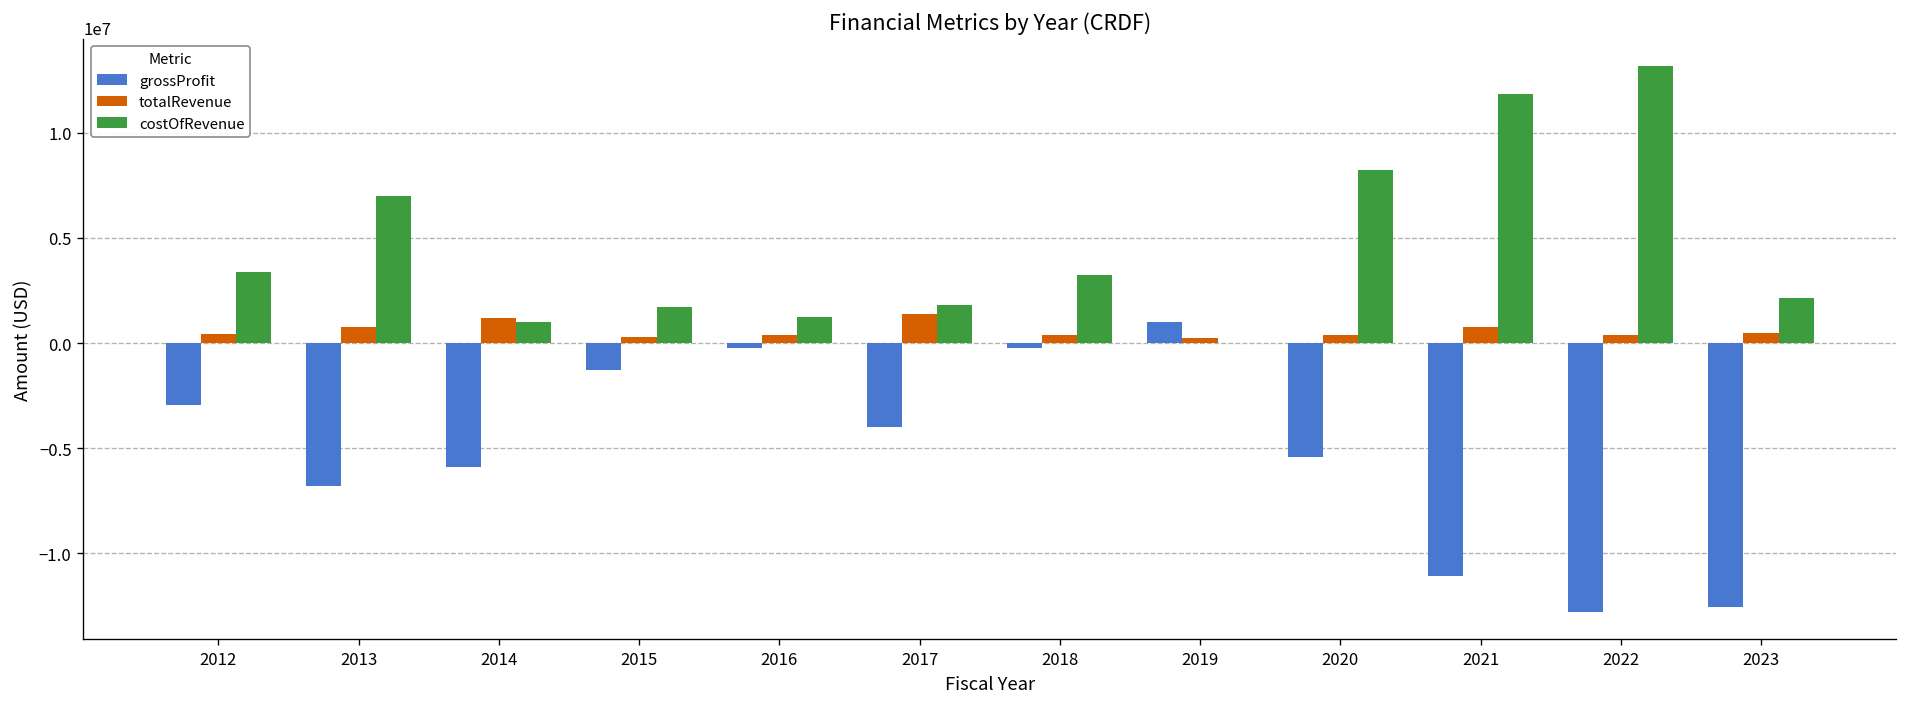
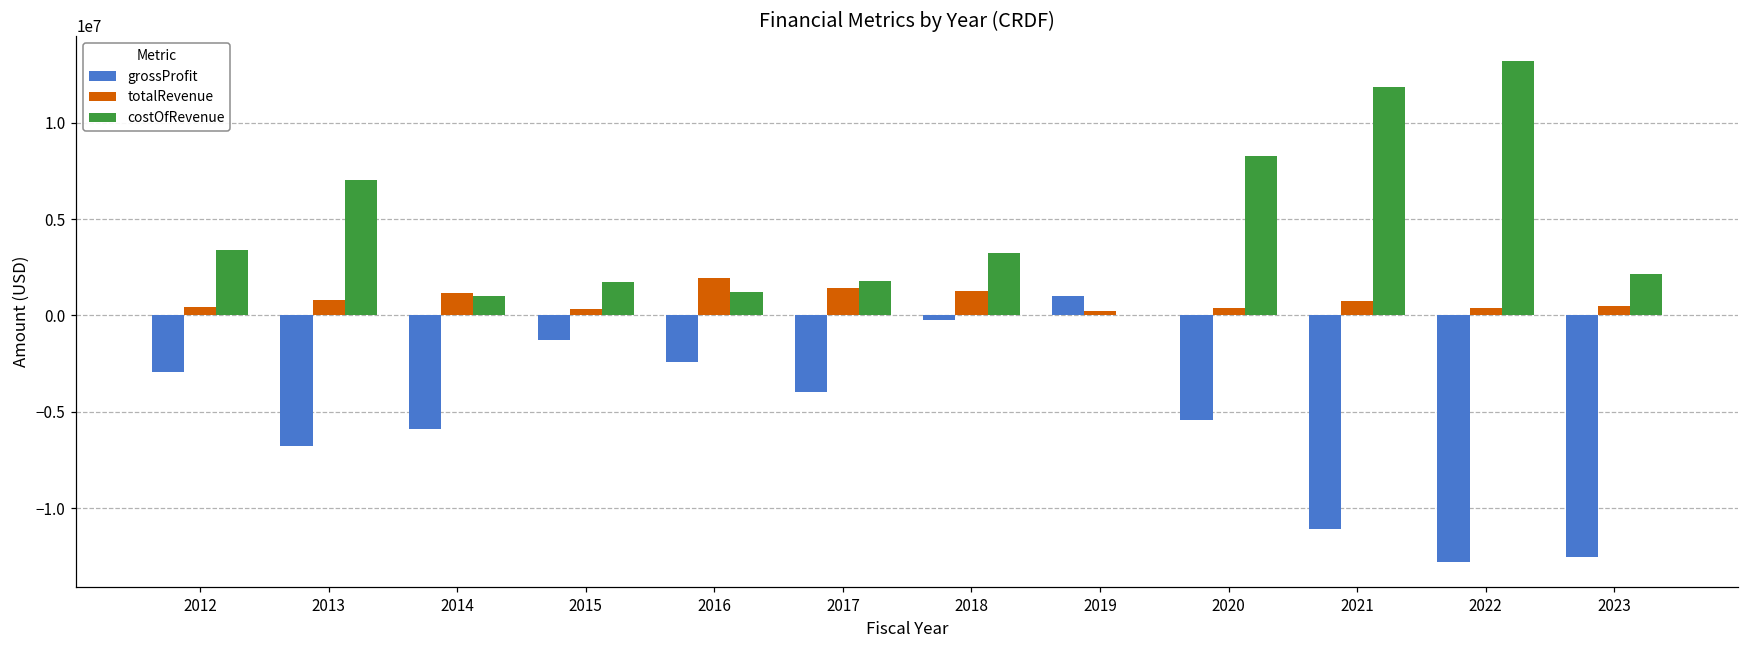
  {
    "grossProfit": {
      "2012": -2900000,
      "2013": -6800000,
      "2014": -5900000,
      "2015": -1300000,
-     "2016": -200000,
+     "2016": -2400000,
      "2017": -4000000,
      "2018": -200000,
      "2019": 1000000,
      "2020": -5400000,
      "2021": -11100000,
      "2022": -12800000,
      "2023": -12600000
    },
    "totalRevenue": {
      "2012": 500000,
      "2013": 800000,
      "2014": 1200000,
      "2015": 300000,
-     "2016": 400000,
+     "2016": 1900000,
      "2017": 1400000,
-     "2018": 400000,
+     "2018": 1300000,
      "2019": 200000,
      "2020": 400000,
      "2021": 800000,
      "2022": 400000,
      "2023": 500000
    },
    "costOfRevenue": {
      "2012": 3400000,
      "2013": 7000000,
      "2014": 1000000,
      "2015": 1700000,
      "2016": 1200000,
      "2017": 1800000,
      "2018": 3200000,
      "2019": 0,
      "2020": 8300000,
      "2021": 11800000,
      "2022": 13200000,
      "2023": 2200000
    }
  }
